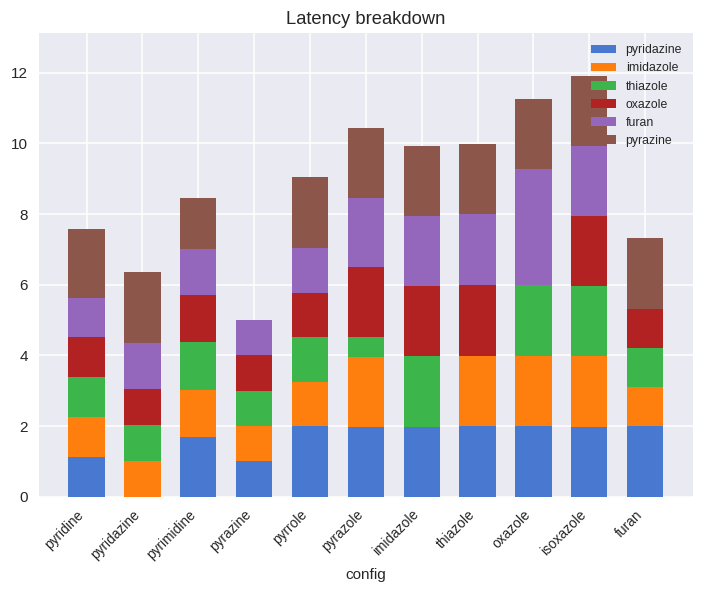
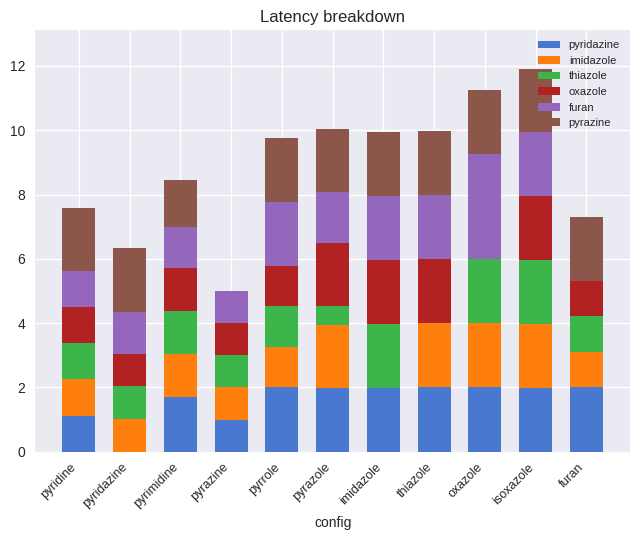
  {
    "pyridazine": {
      "pyridine": 1.1,
      "pyridazine": 0.0,
      "pyrimidine": 1.7,
      "pyrazine": 1.0,
      "pyrrole": 2.0,
      "pyrazole": 2.0,
      "imidazole": 2.0,
      "thiazole": 2.0,
      "oxazole": 2.0,
      "isoxazole": 2.0,
      "furan": 2.0
    },
    "imidazole": {
      "pyridine": 1.1,
      "pyridazine": 1.0,
      "pyrimidine": 1.3,
      "pyrazine": 1.0,
      "pyrrole": 1.3,
      "pyrazole": 2.0,
      "imidazole": 0.0,
      "thiazole": 2.0,
      "oxazole": 2.0,
      "isoxazole": 2.0,
      "furan": 1.1
    },
    "thiazole": {
      "pyridine": 1.1,
      "pyridazine": 1.0,
      "pyrimidine": 1.3,
      "pyrazine": 1.0,
      "pyrrole": 1.3,
      "pyrazole": 0.6,
      "imidazole": 2.0,
      "thiazole": 0.0,
      "oxazole": 2.0,
      "isoxazole": 2.0,
      "furan": 1.1
    },
    "oxazole": {
      "pyridine": 1.1,
      "pyridazine": 1.0,
      "pyrimidine": 1.3,
      "pyrazine": 1.0,
      "pyrrole": 1.3,
      "pyrazole": 2.0,
      "imidazole": 2.0,
      "thiazole": 2.0,
      "oxazole": 0.0,
      "isoxazole": 2.0,
      "furan": 1.1
    },
    "furan": {
      "pyridine": 1.1,
      "pyridazine": 1.3,
      "pyrimidine": 1.3,
      "pyrazine": 1.0,
-     "pyrrole": 1.3,
-     "pyrazole": 2.0,
+     "pyrrole": 2.0,
+     "pyrazole": 1.6,
      "imidazole": 2.0,
      "thiazole": 2.0,
      "oxazole": 3.3,
      "isoxazole": 2.0,
      "furan": 0.0
    },
    "pyrazine": {
      "pyridine": 1.9,
      "pyridazine": 2.0,
      "pyrimidine": 1.5,
      "pyrazine": 0.0,
      "pyrrole": 2.0,
      "pyrazole": 2.0,
      "imidazole": 2.0,
      "thiazole": 2.0,
      "oxazole": 2.0,
      "isoxazole": 2.0,
      "furan": 2.0
    }
  }
